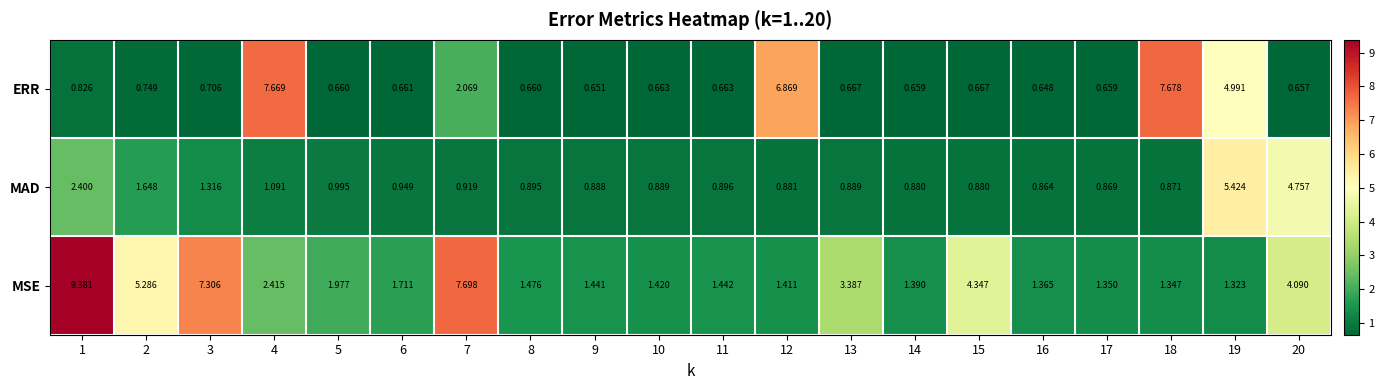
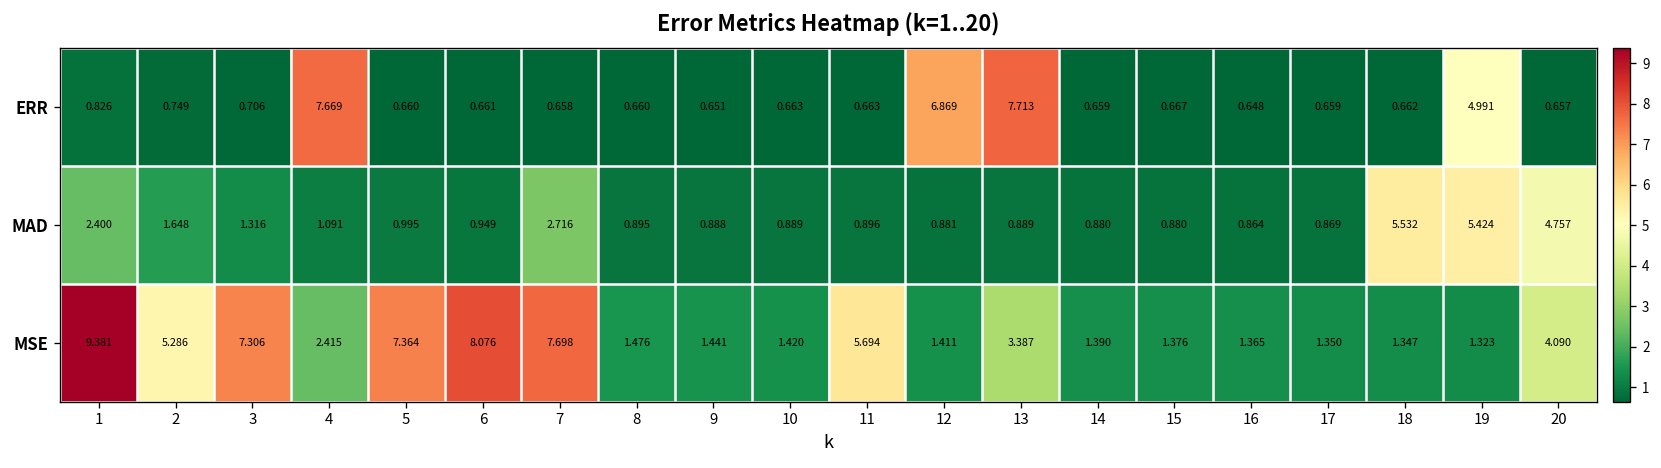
  {
    "ERR": {
      "1": 0.826,
      "2": 0.749,
      "3": 0.706,
      "4": 7.669,
      "5": 0.660,
      "6": 0.661,
-     "7": 2.069,
+     "7": 0.658,
      "8": 0.660,
      "9": 0.651,
      "10": 0.663,
      "11": 0.663,
      "12": 6.869,
-     "13": 0.667,
+     "13": 7.713,
      "14": 0.659,
      "15": 0.667,
      "16": 0.648,
      "17": 0.659,
-     "18": 7.678,
+     "18": 0.662,
      "19": 4.991,
      "20": 0.657
    },
    "MAD": {
      "1": 2.400,
      "2": 1.648,
      "3": 1.316,
      "4": 1.091,
      "5": 0.995,
      "6": 0.949,
-     "7": 0.919,
+     "7": 2.716,
      "8": 0.895,
      "9": 0.888,
      "10": 0.889,
      "11": 0.896,
      "12": 0.881,
      "13": 0.889,
      "14": 0.880,
      "15": 0.880,
      "16": 0.864,
      "17": 0.869,
-     "18": 0.871,
+     "18": 5.532,
      "19": 5.424,
      "20": 4.757
    },
    "MSE": {
      "1": 9.381,
      "2": 5.286,
      "3": 7.306,
      "4": 2.415,
-     "5": 1.977,
-     "6": 1.711,
+     "5": 7.364,
+     "6": 8.076,
      "7": 7.698,
      "8": 1.476,
      "9": 1.441,
      "10": 1.420,
-     "11": 1.442,
+     "11": 5.694,
      "12": 1.411,
      "13": 3.387,
      "14": 1.390,
-     "15": 4.347,
+     "15": 1.376,
      "16": 1.365,
      "17": 1.350,
      "18": 1.347,
      "19": 1.323,
      "20": 4.090
    }
  }
